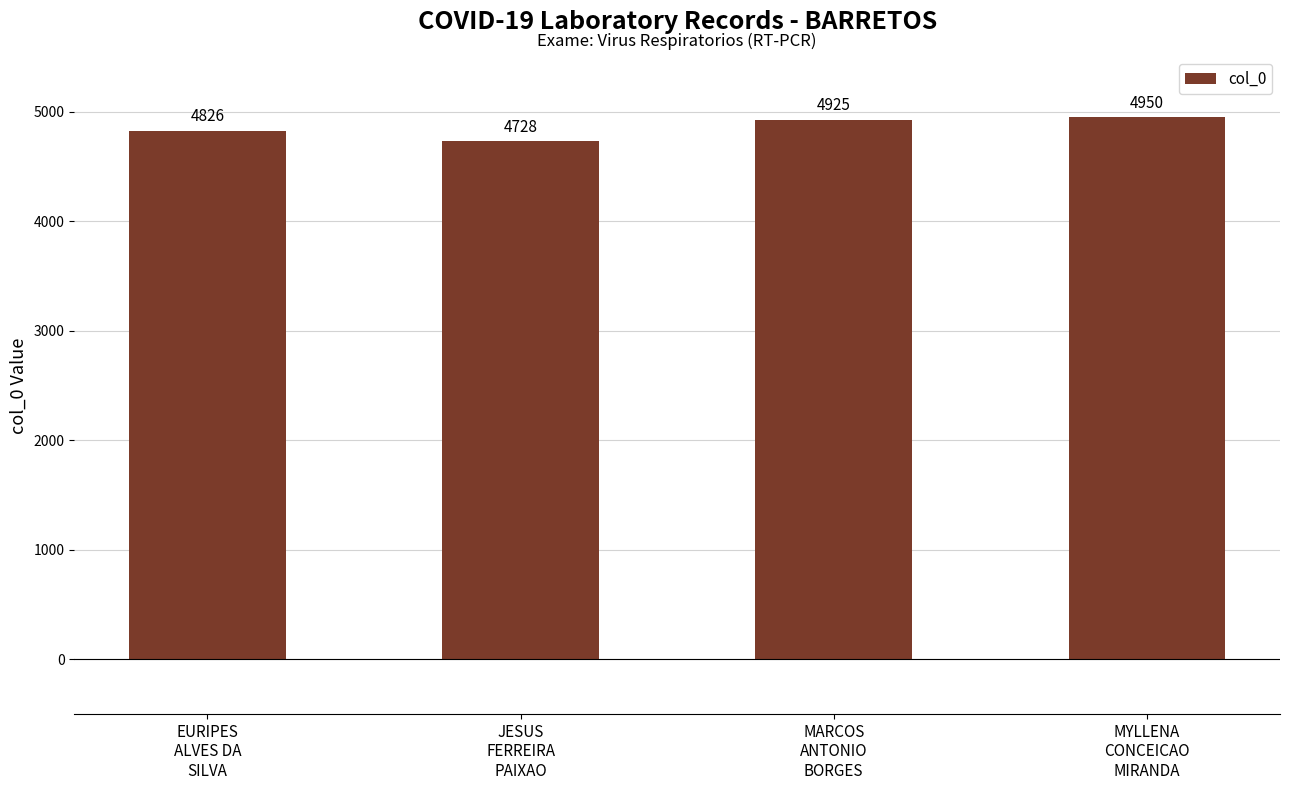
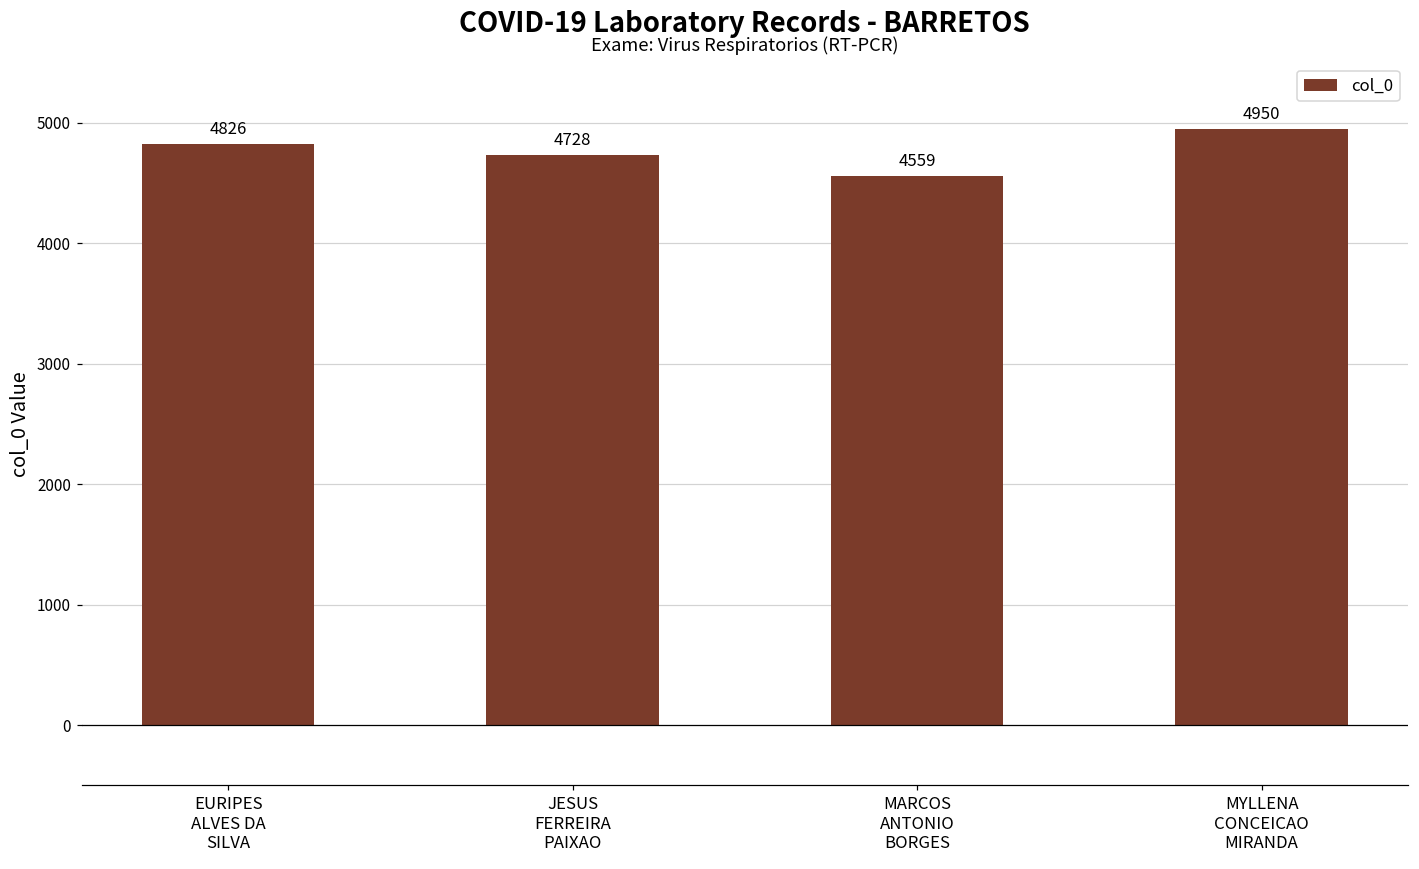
  {
    "EURIPES ALVES DA SILVA": 4826,
    "JESUS FERREIRA PAIXAO": 4728,
-   "MARCOS ANTONIO BORGES": 4925,
+   "MARCOS ANTONIO BORGES": 4559,
    "MYLLENA CONCEICAO MIRANDA": 4950
  }
